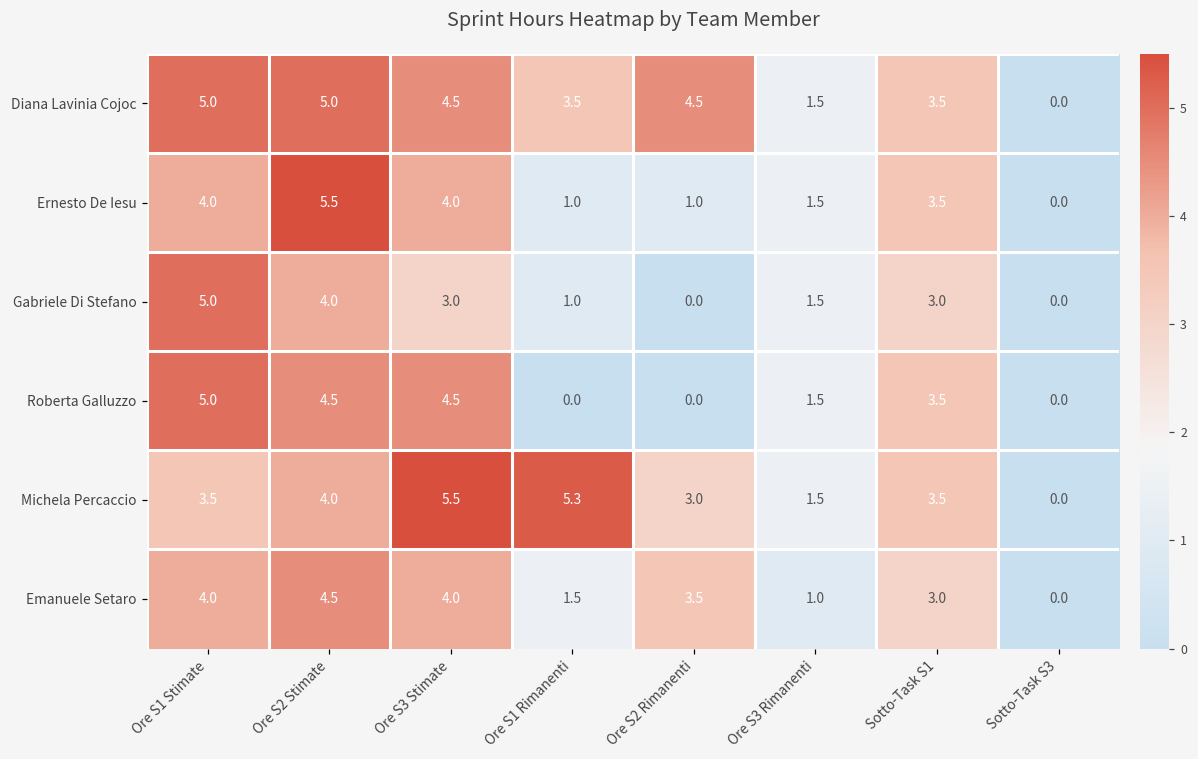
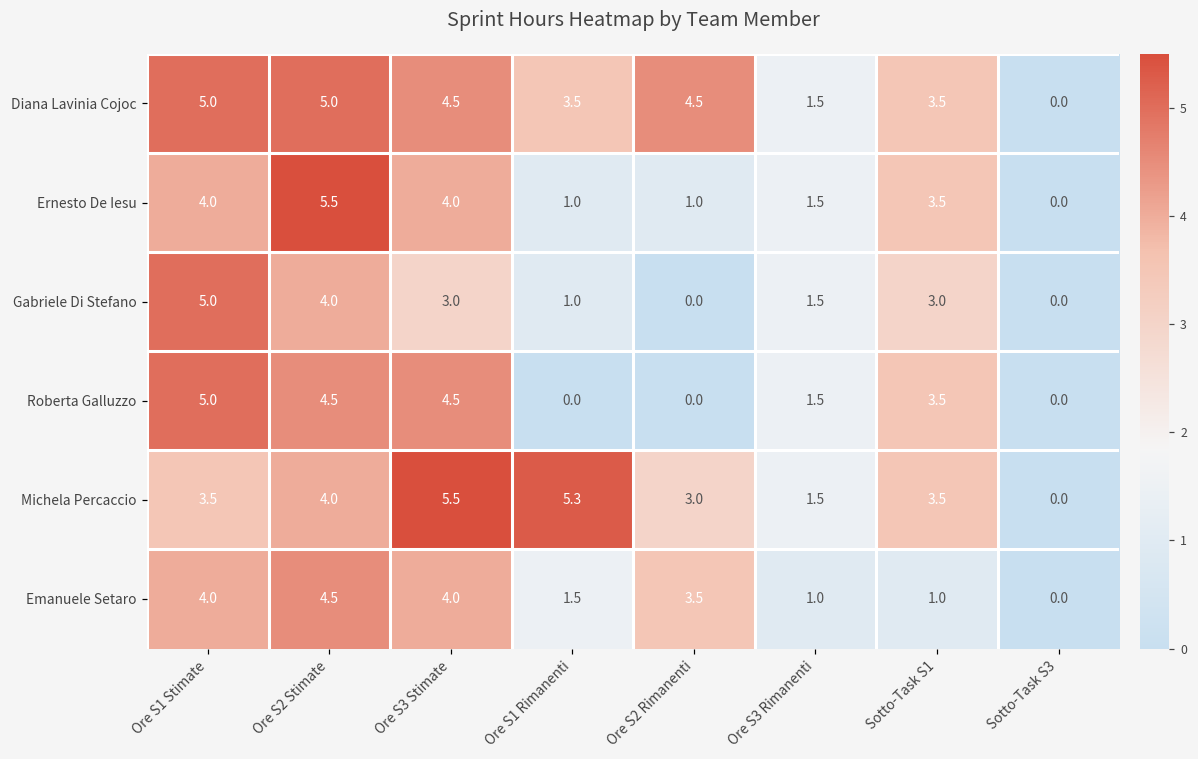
  {
    "Diana Lavinia Cojoc": {
      "Ore S1 Stimate": 5.0,
      "Ore S2 Stimate": 5.0,
      "Ore S3 Stimate": 4.5,
      "Ore S1 Rimanenti": 3.5,
      "Ore S2 Rimanenti": 4.5,
      "Ore S3 Rimanenti": 1.5,
      "Sotto-Task S1": 3.5,
      "Sotto-Task S3": 0.0
    },
    "Ernesto De Iesu": {
      "Ore S1 Stimate": 4.0,
      "Ore S2 Stimate": 5.5,
      "Ore S3 Stimate": 4.0,
      "Ore S1 Rimanenti": 1.0,
      "Ore S2 Rimanenti": 1.0,
      "Ore S3 Rimanenti": 1.5,
      "Sotto-Task S1": 3.5,
      "Sotto-Task S3": 0.0
    },
    "Gabriele Di Stefano": {
      "Ore S1 Stimate": 5.0,
      "Ore S2 Stimate": 4.0,
      "Ore S3 Stimate": 3.0,
      "Ore S1 Rimanenti": 1.0,
      "Ore S2 Rimanenti": 0.0,
      "Ore S3 Rimanenti": 1.5,
      "Sotto-Task S1": 3.0,
      "Sotto-Task S3": 0.0
    },
    "Roberta Galluzzo": {
      "Ore S1 Stimate": 5.0,
      "Ore S2 Stimate": 4.5,
      "Ore S3 Stimate": 4.5,
      "Ore S1 Rimanenti": 0.0,
      "Ore S2 Rimanenti": 0.0,
      "Ore S3 Rimanenti": 1.5,
      "Sotto-Task S1": 3.5,
      "Sotto-Task S3": 0.0
    },
    "Michela Percaccio": {
      "Ore S1 Stimate": 3.5,
      "Ore S2 Stimate": 4.0,
      "Ore S3 Stimate": 5.5,
      "Ore S1 Rimanenti": 5.3,
      "Ore S2 Rimanenti": 3.0,
      "Ore S3 Rimanenti": 1.5,
      "Sotto-Task S1": 3.5,
      "Sotto-Task S3": 0.0
    },
    "Emanuele Setaro": {
      "Ore S1 Stimate": 4.0,
      "Ore S2 Stimate": 4.5,
      "Ore S3 Stimate": 4.0,
      "Ore S1 Rimanenti": 1.5,
      "Ore S2 Rimanenti": 3.5,
      "Ore S3 Rimanenti": 1.0,
-     "Sotto-Task S1": 3.0,
+     "Sotto-Task S1": 1.0,
      "Sotto-Task S3": 0.0
    }
  }
